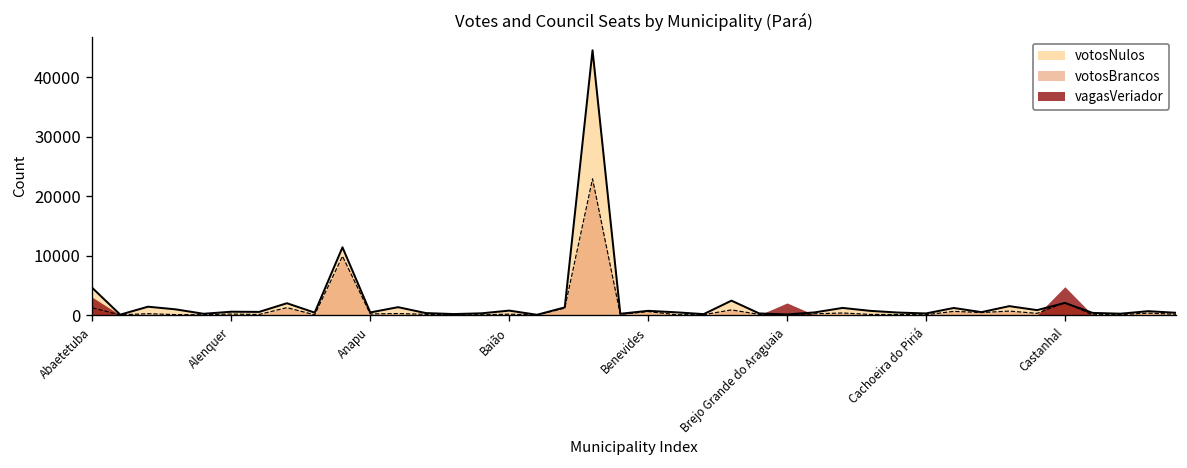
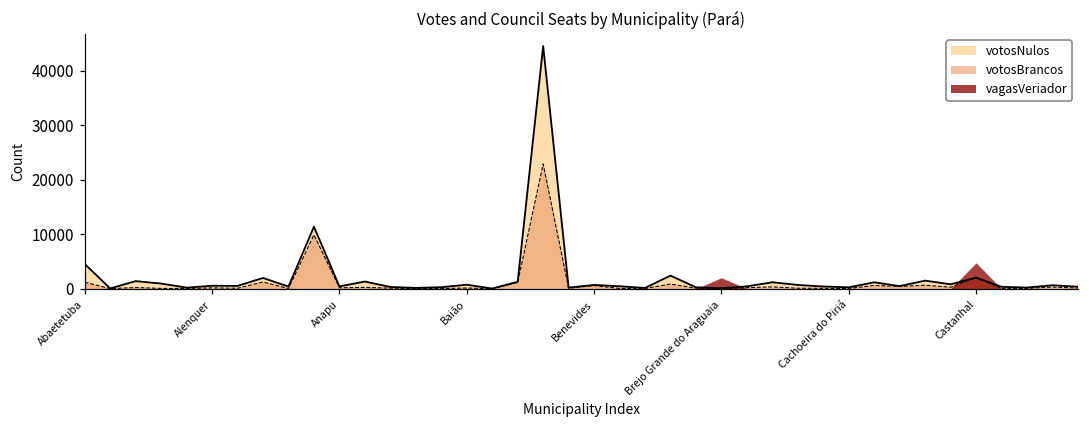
  {
    "vagasVeriador": {
-     "Abaetetuba": 3000,
+     "Abaetetuba": 0,
      "Brejo Grande do Araguaia": 2000,
      "Castanhal": 5000
    }
  }
